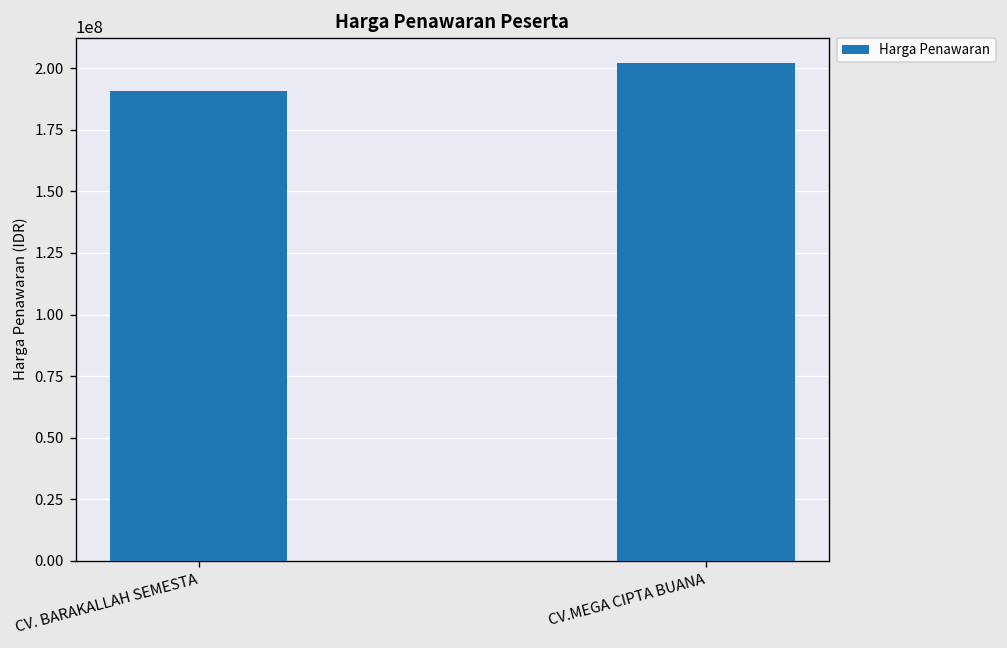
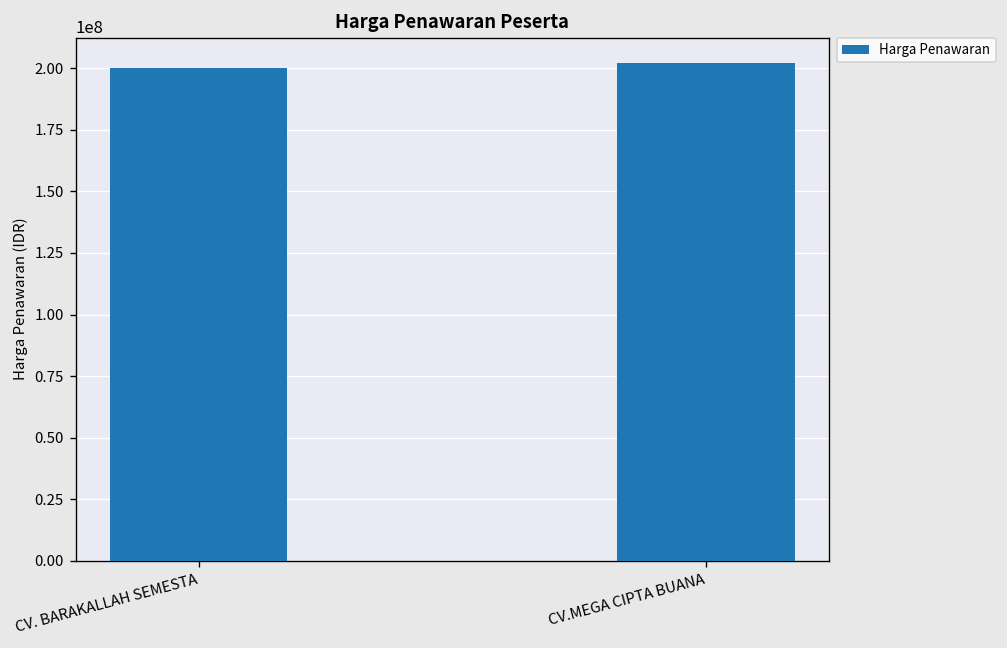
  {
-   "CV. BARAKALLAH SEMESTA": 191000000,
+   "CV. BARAKALLAH SEMESTA": 200000000,
    "CV.MEGA CIPTA BUANA": 202000000
  }
